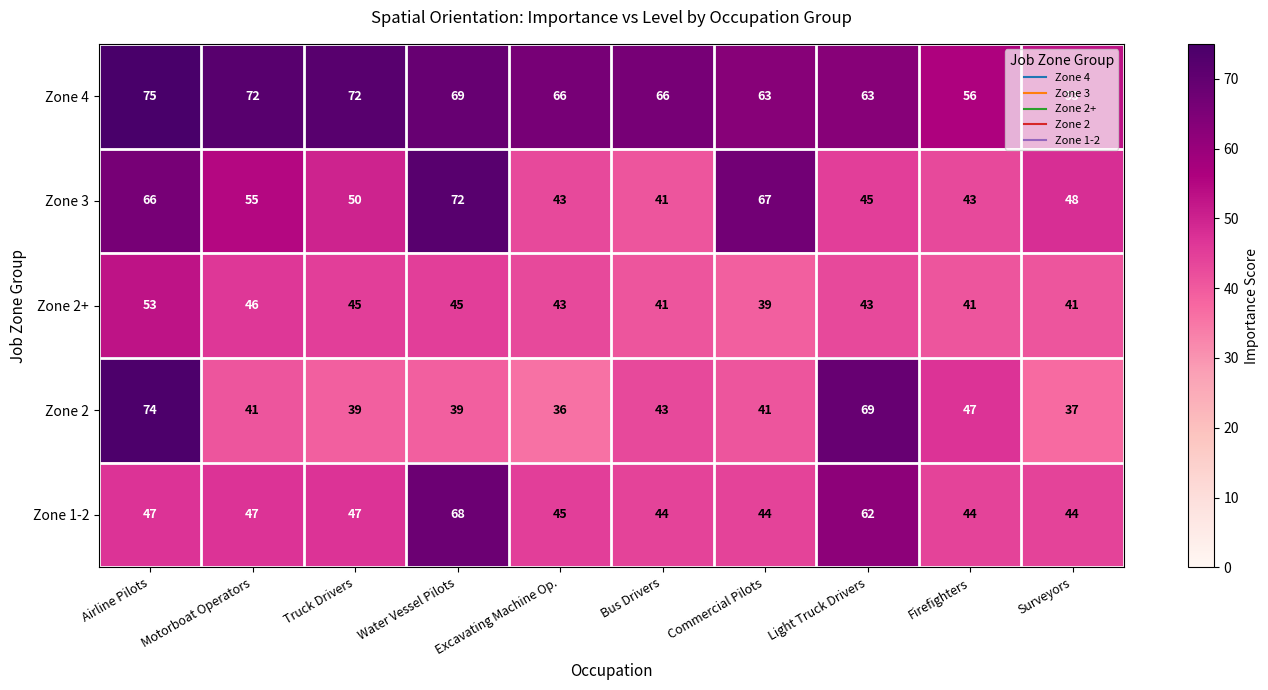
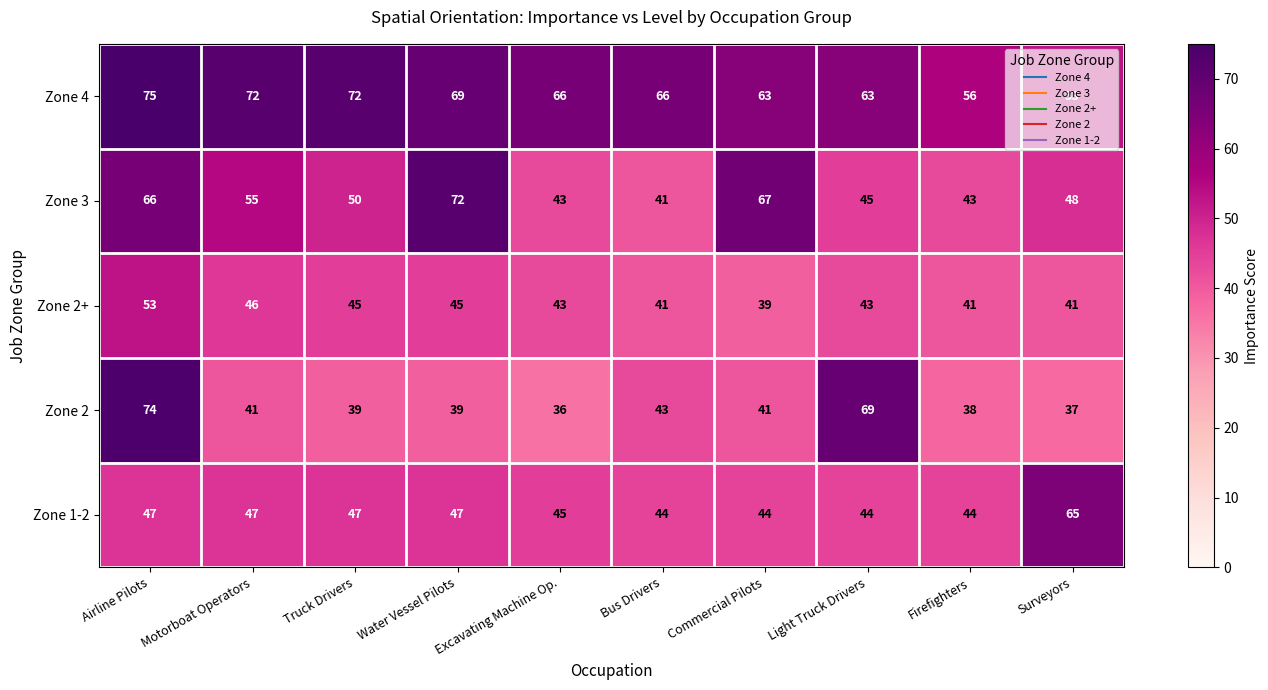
  {
    "Zone 4": {
      "Airline Pilots": 75,
      "Motorboat Operators": 72,
      "Truck Drivers": 72,
      "Water Vessel Pilots": 69,
      "Excavating Machine Op.": 66,
      "Bus Drivers": 66,
      "Commercial Pilots": 63,
      "Light Truck Drivers": 63,
      "Firefighters": 56
    },
    "Zone 3": {
      "Airline Pilots": 66,
      "Motorboat Operators": 55,
      "Truck Drivers": 50,
      "Water Vessel Pilots": 72,
      "Excavating Machine Op.": 43,
      "Bus Drivers": 41,
      "Commercial Pilots": 67,
      "Light Truck Drivers": 45,
      "Firefighters": 43,
      "Surveyors": 48
    },
    "Zone 2+": {
      "Airline Pilots": 53,
      "Motorboat Operators": 46,
      "Truck Drivers": 45,
      "Water Vessel Pilots": 45,
      "Excavating Machine Op.": 43,
      "Bus Drivers": 41,
      "Commercial Pilots": 39,
      "Light Truck Drivers": 43,
      "Firefighters": 41,
      "Surveyors": 41
    },
    "Zone 2": {
      "Airline Pilots": 74,
      "Motorboat Operators": 41,
      "Truck Drivers": 39,
      "Water Vessel Pilots": 39,
      "Excavating Machine Op.": 36,
      "Bus Drivers": 43,
      "Commercial Pilots": 41,
      "Light Truck Drivers": 69,
-     "Firefighters": 47,
+     "Firefighters": 38,
      "Surveyors": 37
    },
    "Zone 1-2": {
      "Airline Pilots": 47,
      "Motorboat Operators": 47,
      "Truck Drivers": 47,
-     "Water Vessel Pilots": 68,
+     "Water Vessel Pilots": 47,
      "Excavating Machine Op.": 45,
      "Bus Drivers": 44,
      "Commercial Pilots": 44,
-     "Light Truck Drivers": 62,
+     "Light Truck Drivers": 44,
      "Firefighters": 44,
-     "Surveyors": 44
+     "Surveyors": 65
    }
  }
